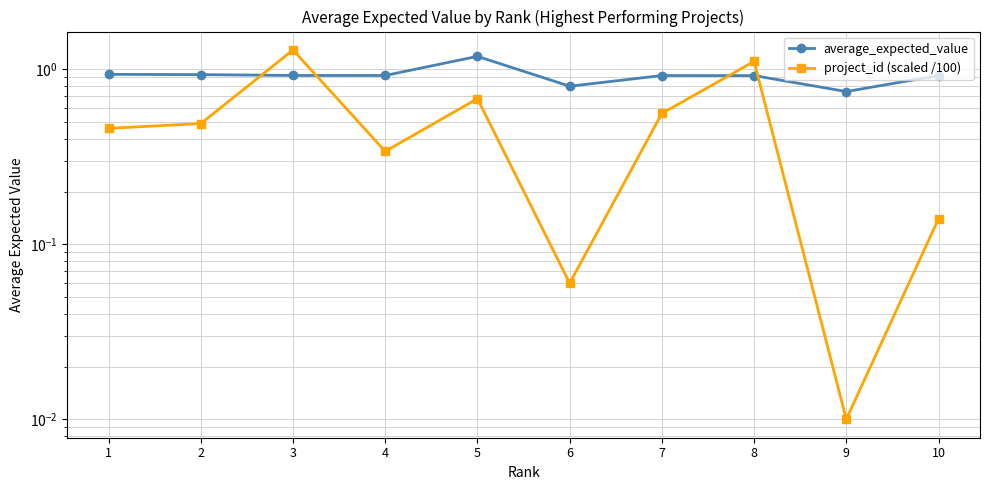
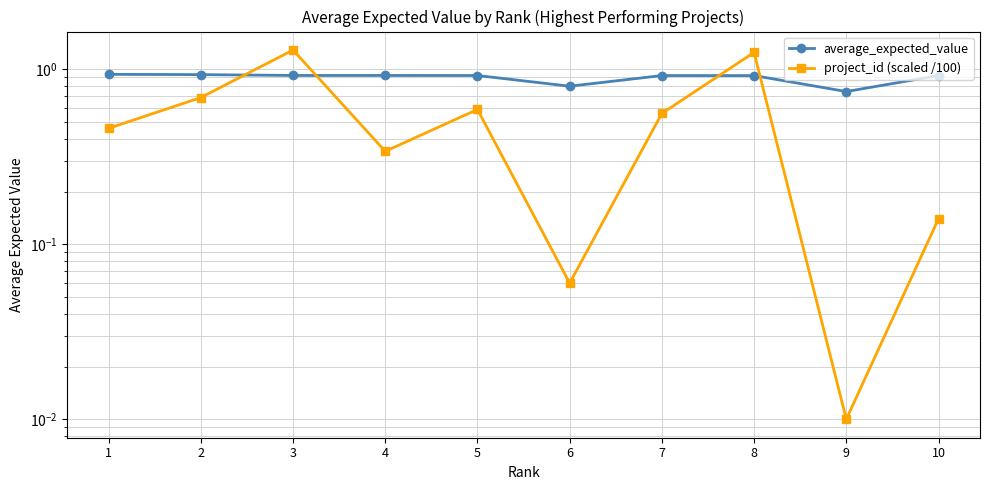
  {
    "average_expected_value": {
      "1": 0.9,
      "2": 0.9,
      "3": 0.9,
      "4": 0.9,
-     "5": 1.2,
+     "5": 0.9,
      "6": 0.8,
      "7": 0.9,
      "8": 0.9,
      "9": 0.75
    },
    "project_id (scaled /100)": {
      "1": 0.46,
-     "2": 0.49,
+     "2": 0.69,
      "3": 1.3,
      "4": 0.34,
-     "5": 0.68,
+     "5": 0.59,
      "6": 0.06,
      "7": 0.56,
-     "8": 1.1,
+     "8": 1.3,
      "9": 0.01,
      "10": 0.14
    }
  }
